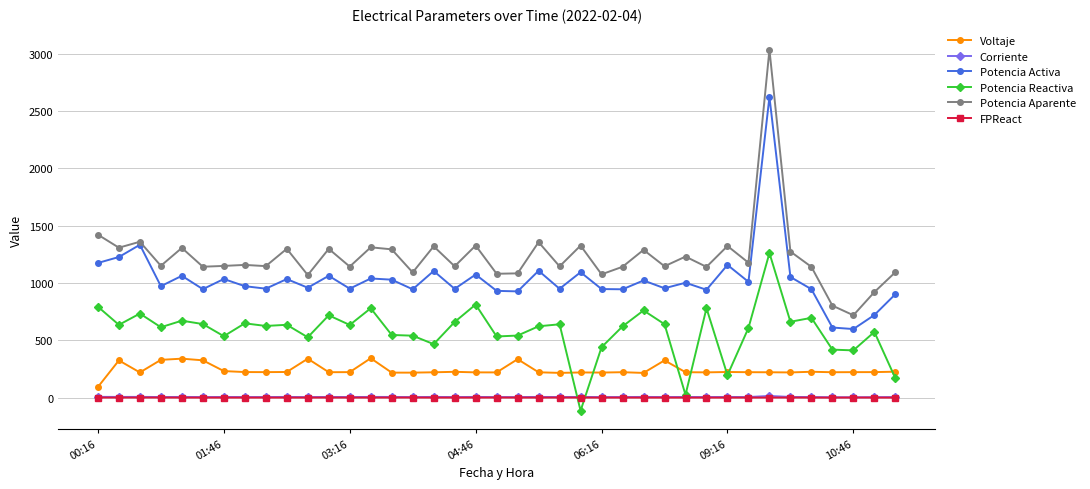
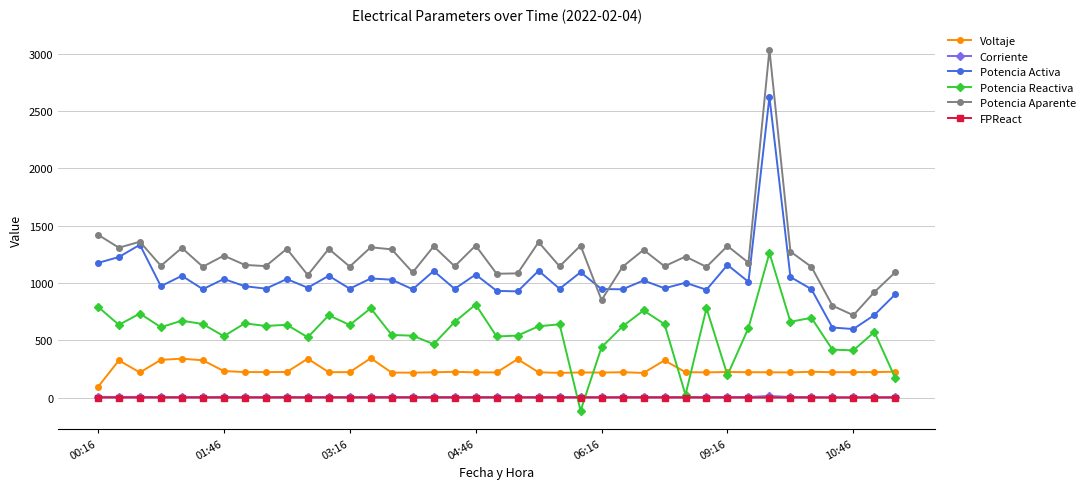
  {
    "Voltaje": {
      "00:16": 90,
      "01:46": 230,
      "03:16": 220,
      "04:46": 220,
      "06:16": 220,
      "09:16": 220,
      "10:46": 220
    },
    "Potencia Reactiva": {
      "00:16": 790,
      "01:46": 540,
      "03:16": 630,
      "04:46": 810,
      "06:16": 440,
      "09:16": 200,
      "10:46": 410
    },
    "Potencia Aparente": {
      "00:16": 1420,
-     "01:46": 1150,
+     "01:46": 1240,
      "03:16": 1140,
      "04:46": 1330,
-     "06:16": 1080,
+     "06:16": 850,
      "09:16": 1320,
      "10:46": 720
    }
  }
